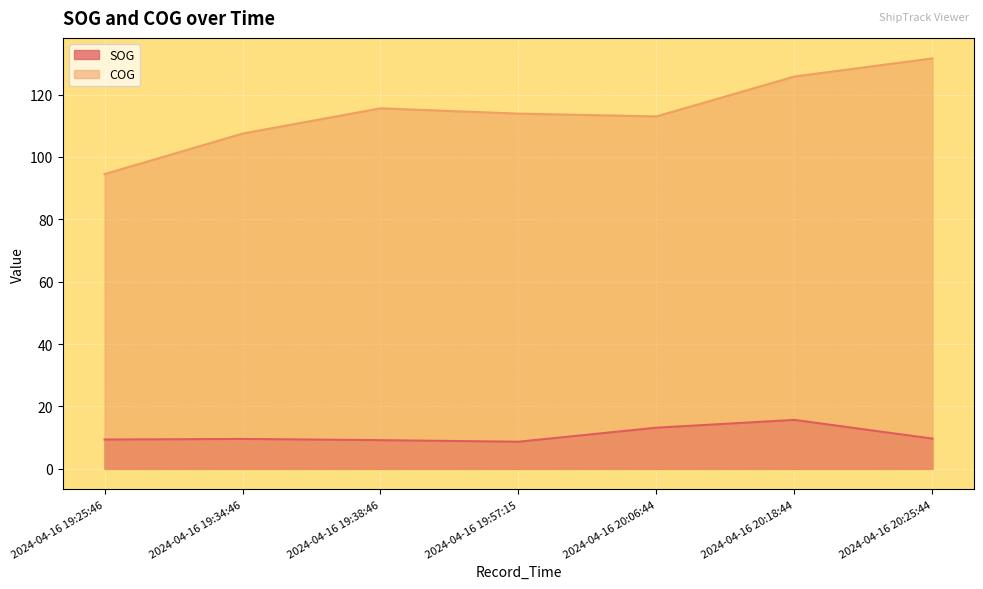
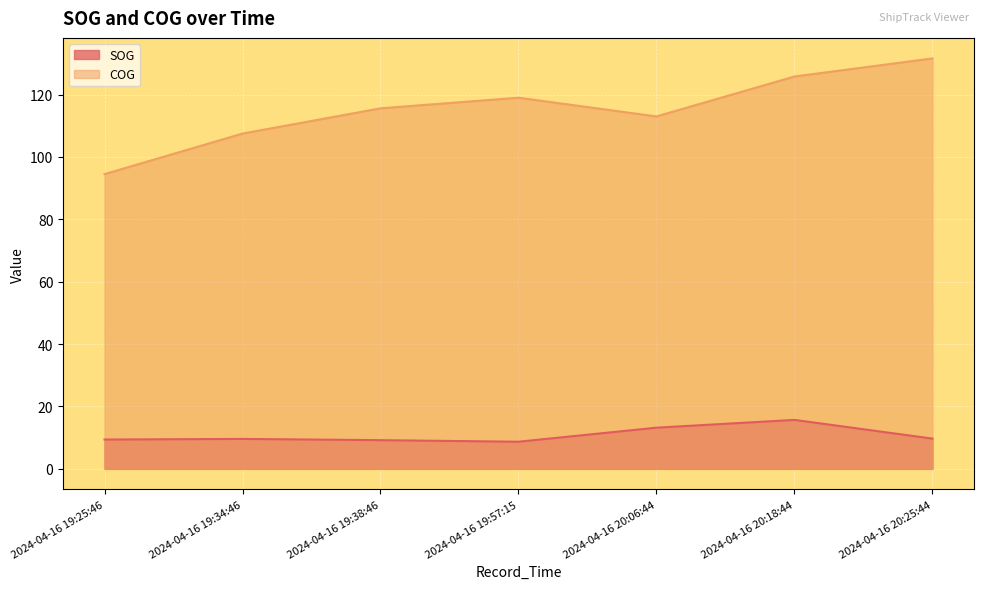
  {
    "SOG": {
      "2024-04-16 19:25:46": 9,
      "2024-04-16 19:34:46": 10,
      "2024-04-16 19:38:46": 9,
      "2024-04-16 19:57:15": 9,
      "2024-04-16 20:06:44": 13,
      "2024-04-16 20:18:44": 16,
      "2024-04-16 20:25:44": 10
    },
    "COG": {
      "2024-04-16 19:25:46": 95,
      "2024-04-16 19:34:46": 108,
      "2024-04-16 19:38:46": 116,
-     "2024-04-16 19:57:15": 114,
+     "2024-04-16 19:57:15": 119,
      "2024-04-16 20:06:44": 113,
      "2024-04-16 20:18:44": 126,
      "2024-04-16 20:25:44": 132
    }
  }
